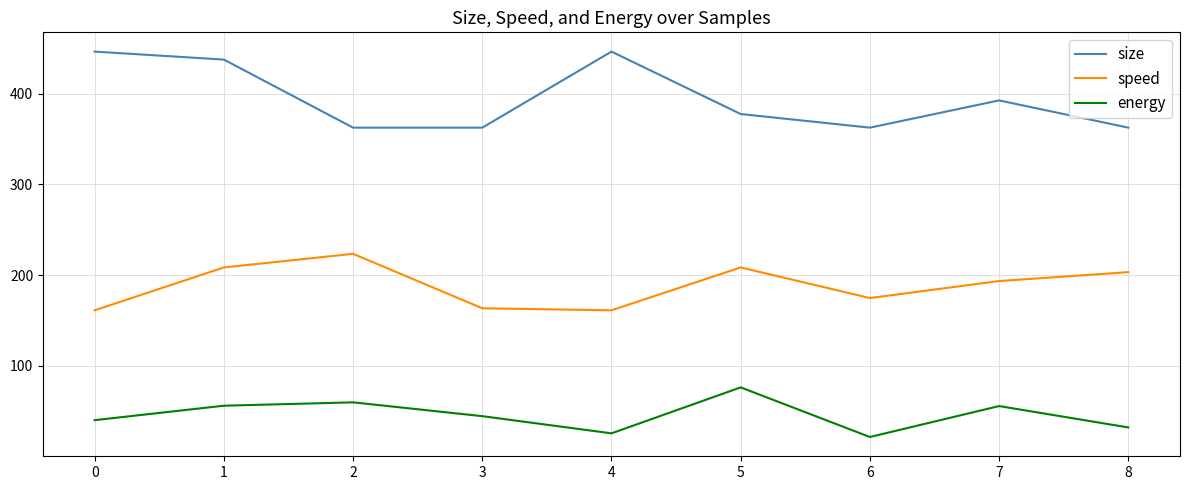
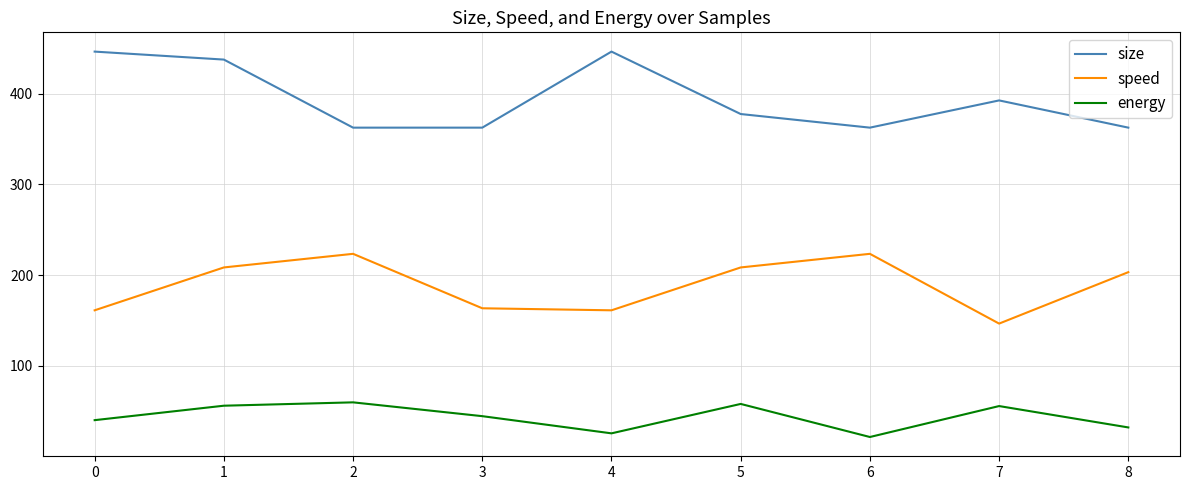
  {
    "size": {
      "0": 450,
      "1": 440,
      "2": 360,
      "3": 360,
      "4": 450,
      "5": 380,
      "6": 360,
      "7": 390,
      "8": 360
    },
    "speed": {
      "0": 160,
      "1": 210,
      "2": 220,
      "3": 160,
      "4": 160,
      "5": 210,
-     "6": 170,
-     "7": 190,
+     "6": 220,
+     "7": 150,
      "8": 200
    },
    "energy": {
      "0": 40,
      "1": 60,
      "2": 60,
      "3": 40,
      "4": 30,
-     "5": 80,
+     "5": 60,
      "6": 20,
      "7": 60,
      "8": 30
    }
  }
